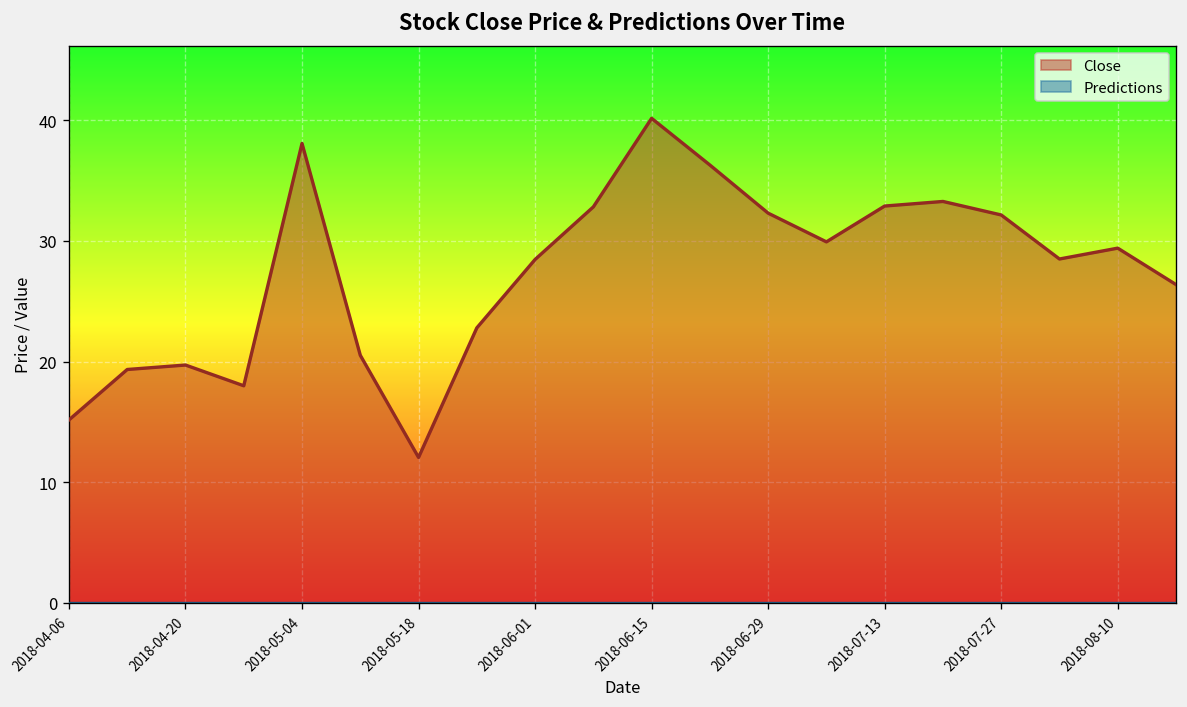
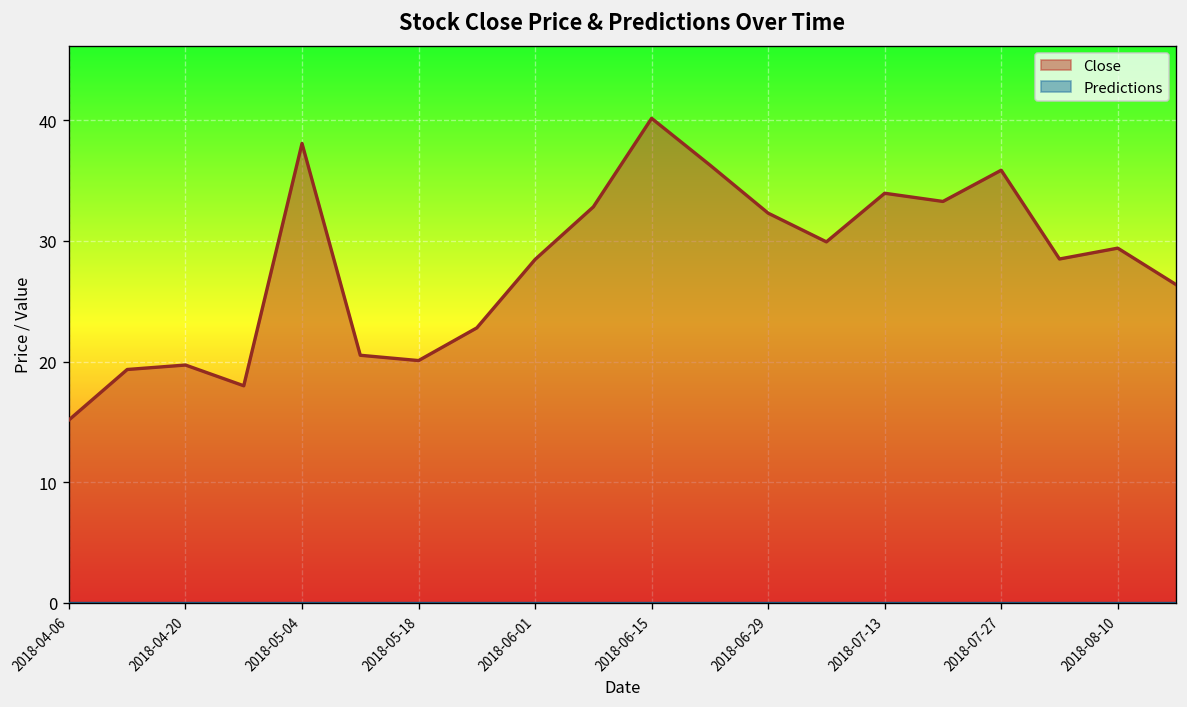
  {
    "Close": {
      "2018-04-06": 15.2,
      "2018-04-20": 19.7,
      "2018-05-04": 38.1,
-     "2018-05-18": 12.1,
+     "2018-05-18": 20.1,
      "2018-06-01": 28.5,
      "2018-06-15": 40.2,
      "2018-06-29": 32.3,
-     "2018-07-13": 32.9,
-     "2018-07-27": 32.2,
+     "2018-07-13": 34.0,
+     "2018-07-27": 35.9,
      "2018-08-10": 29.4
    },
    "Predictions": {
      "2018-04-06": 0.0,
      "2018-04-20": 0.0,
      "2018-05-04": 0.0,
      "2018-05-18": 0.0,
      "2018-06-01": 0.0,
      "2018-06-15": 0.0,
      "2018-06-29": 0.0,
      "2018-07-13": 0.0,
      "2018-07-27": 0.0,
      "2018-08-10": 0.0
    }
  }
